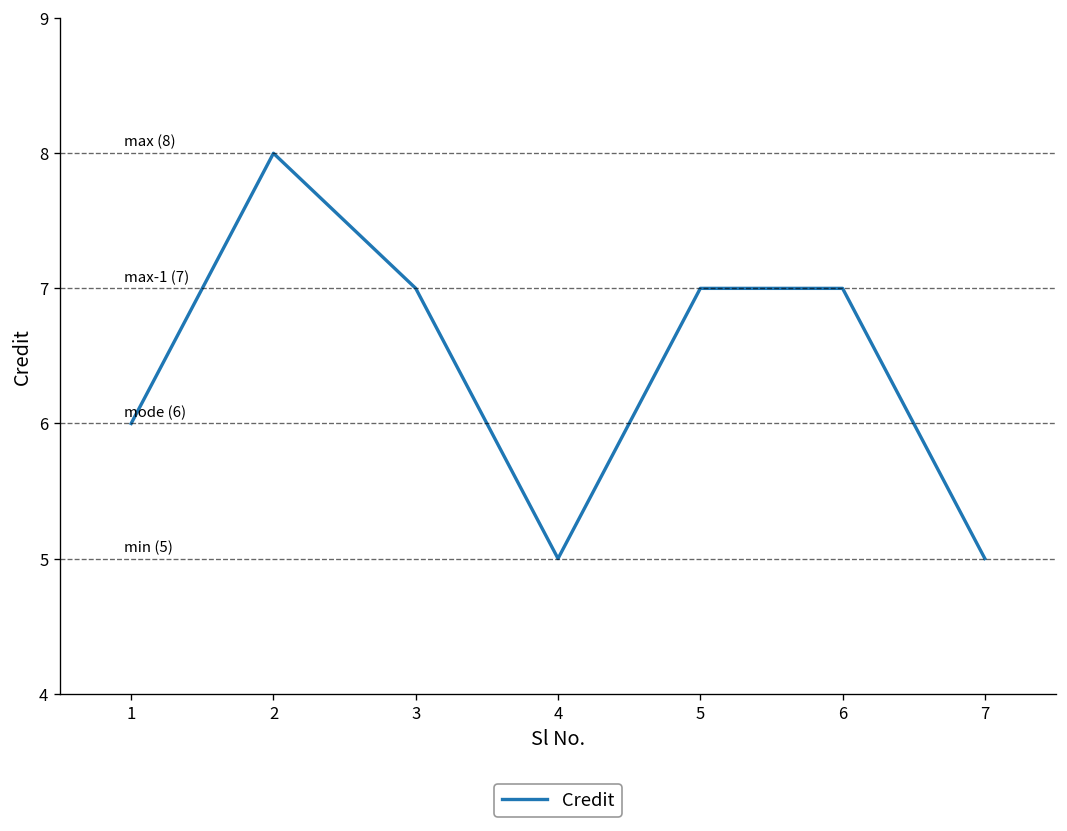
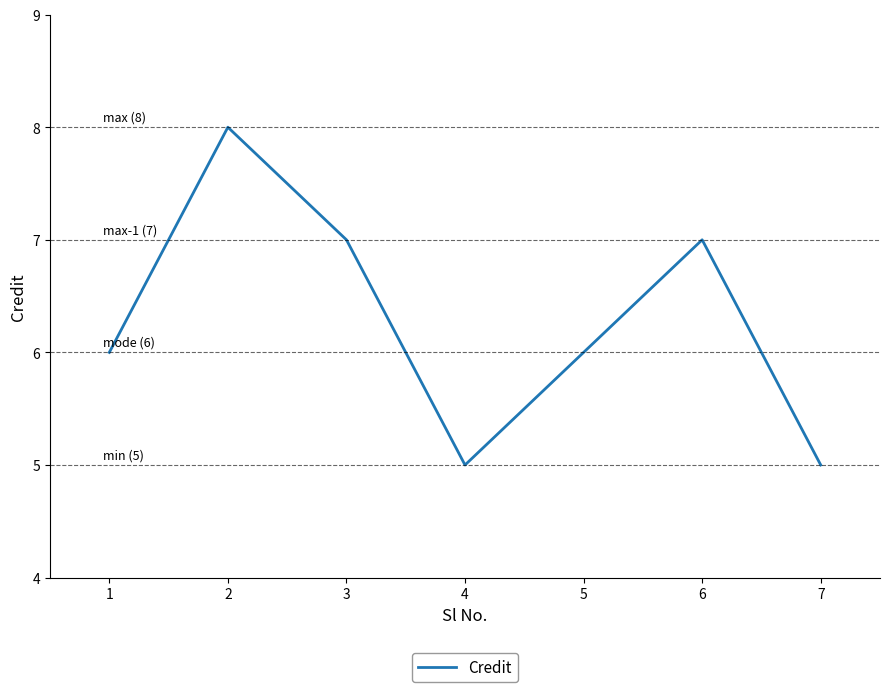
  {
    "2": 8,
    "3": 7,
    "4": 5,
-   "5": 7,
+   "5": 6,
    "6": 7,
    "7": 5
  }
